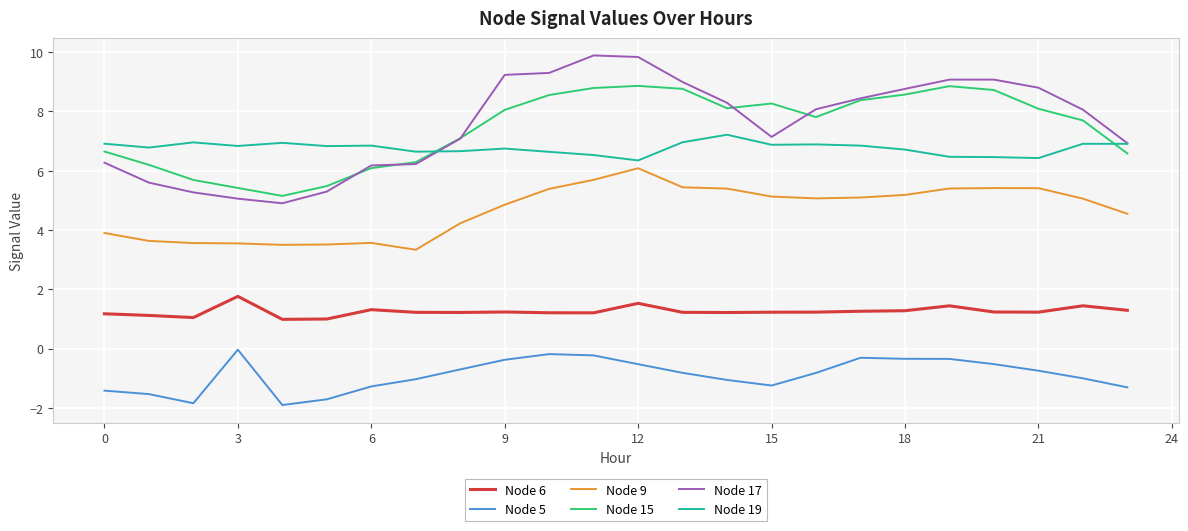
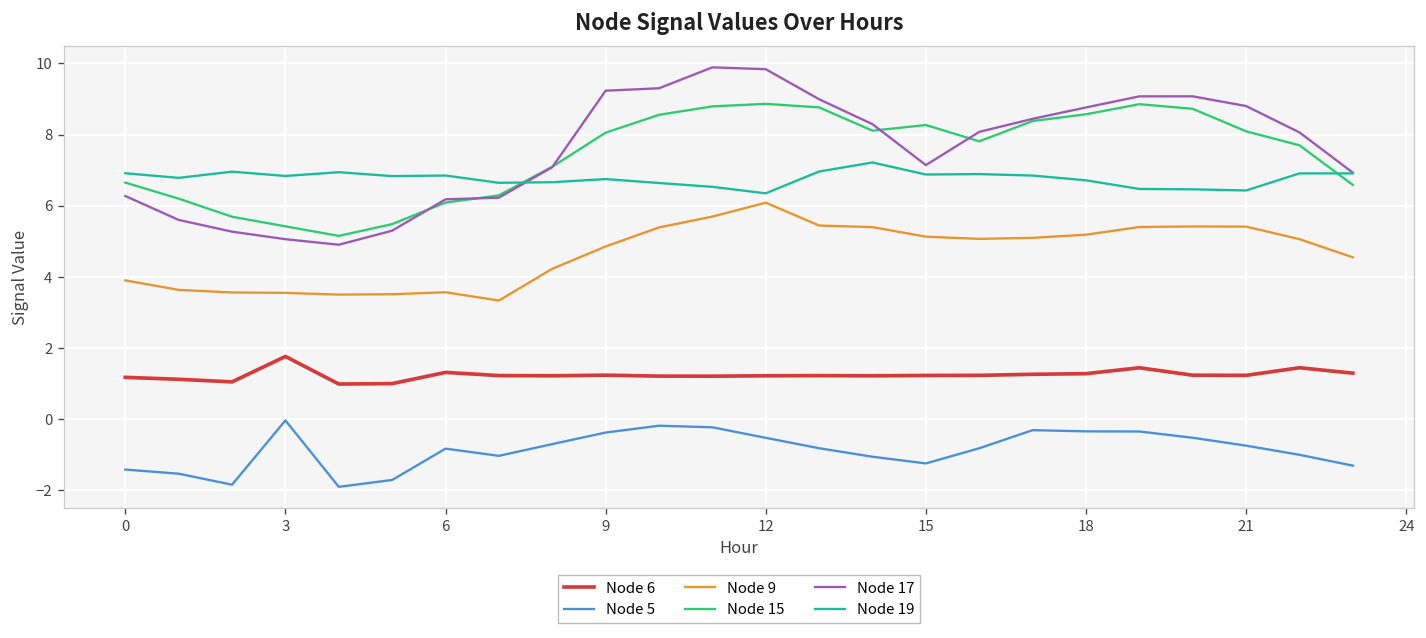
  {
    "Node 6": {
      "0": 1.2,
      "3": 1.8,
      "6": 1.3,
      "9": 1.2,
-     "12": 1.5,
+     "12": 1.2,
      "15": 1.2,
      "18": 1.3,
      "21": 1.2
    },
    "Node 5": {
      "0": -1.4,
      "3": 0.0,
-     "6": -1.3,
+     "6": -0.8,
      "9": -0.4,
      "12": -0.5,
      "15": -1.2,
      "18": -0.3,
      "21": -0.7
    },
    "Node 9": {
      "0": 3.9,
      "3": 3.5,
      "6": 3.6,
      "9": 4.9,
      "12": 6.1,
      "15": 5.1,
      "18": 5.2,
      "21": 5.4
    },
    "Node 17": {
      "0": 6.3,
      "3": 5.1,
      "6": 6.2,
      "9": 9.2,
      "12": 9.8,
      "15": 7.1,
      "18": 8.8,
      "21": 8.8
    }
  }
